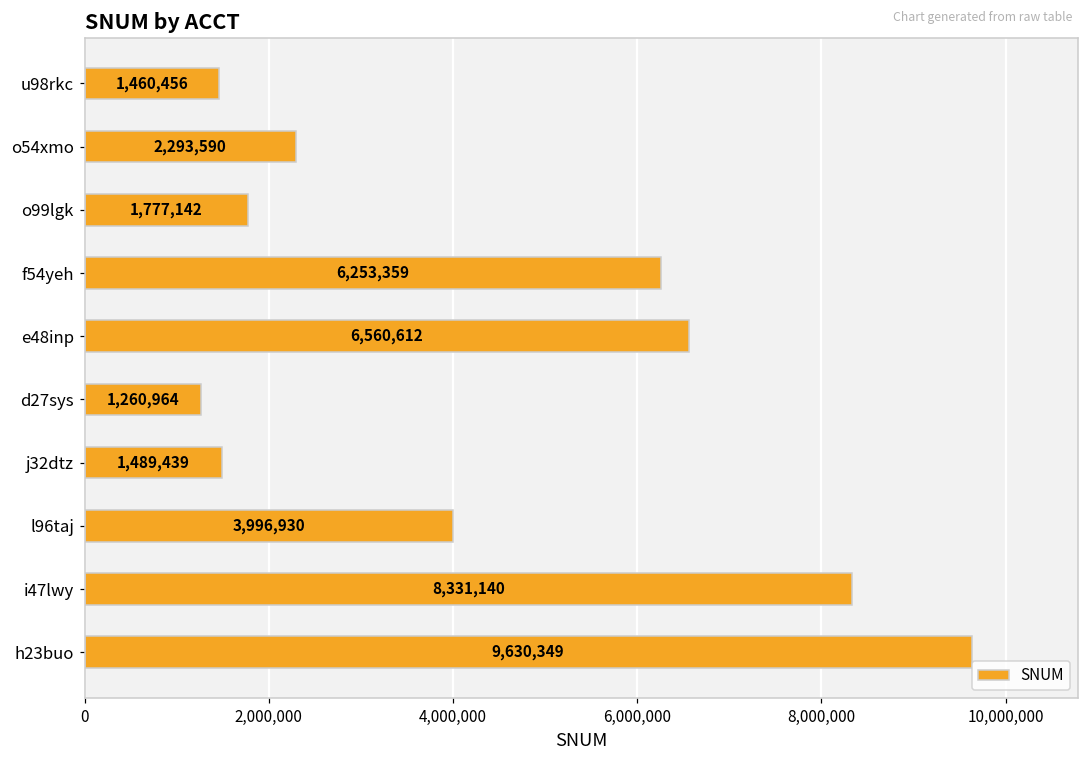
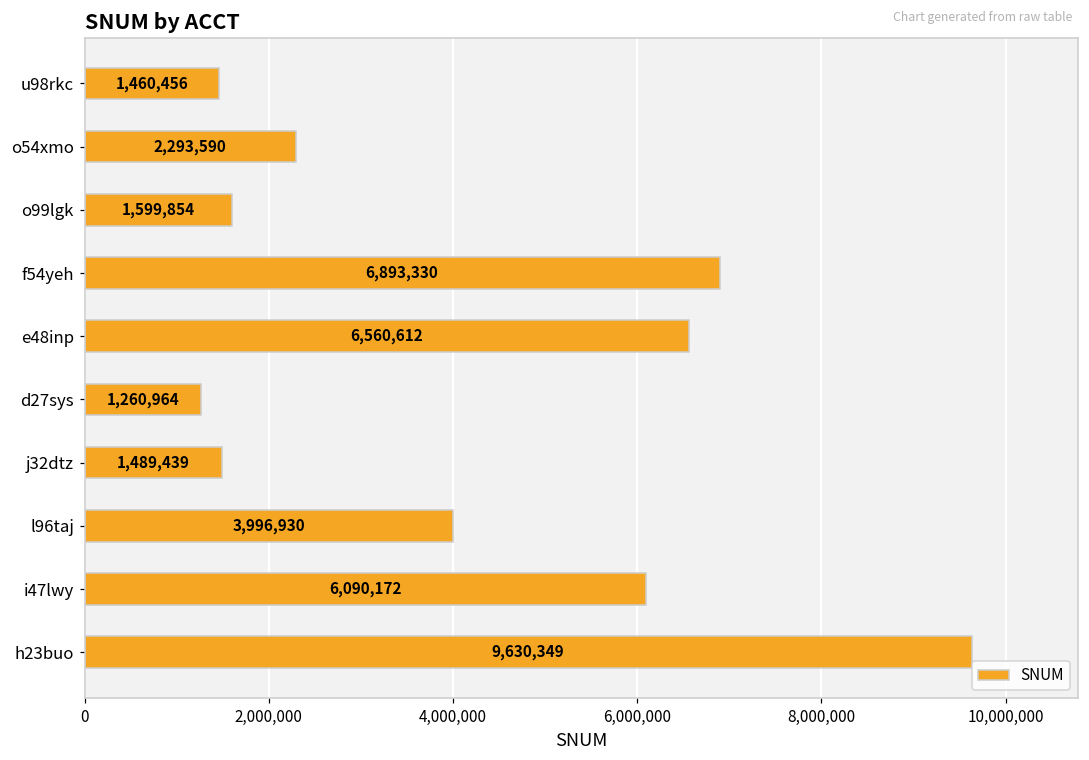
  {
    "u98rkc": "1,460,456",
    "o54xmo": "2,293,590",
-   "o99lgk": "1,777,142",
-   "f54yeh": "6,253,359",
+   "o99lgk": "1,599,854",
+   "f54yeh": "6,893,330",
    "e48inp": "6,560,612",
    "d27sys": "1,260,964",
    "j32dtz": "1,489,439",
    "l96taj": "3,996,930",
-   "i47lwy": "8,331,140",
+   "i47lwy": "6,090,172",
    "h23buo": "9,630,349"
  }
